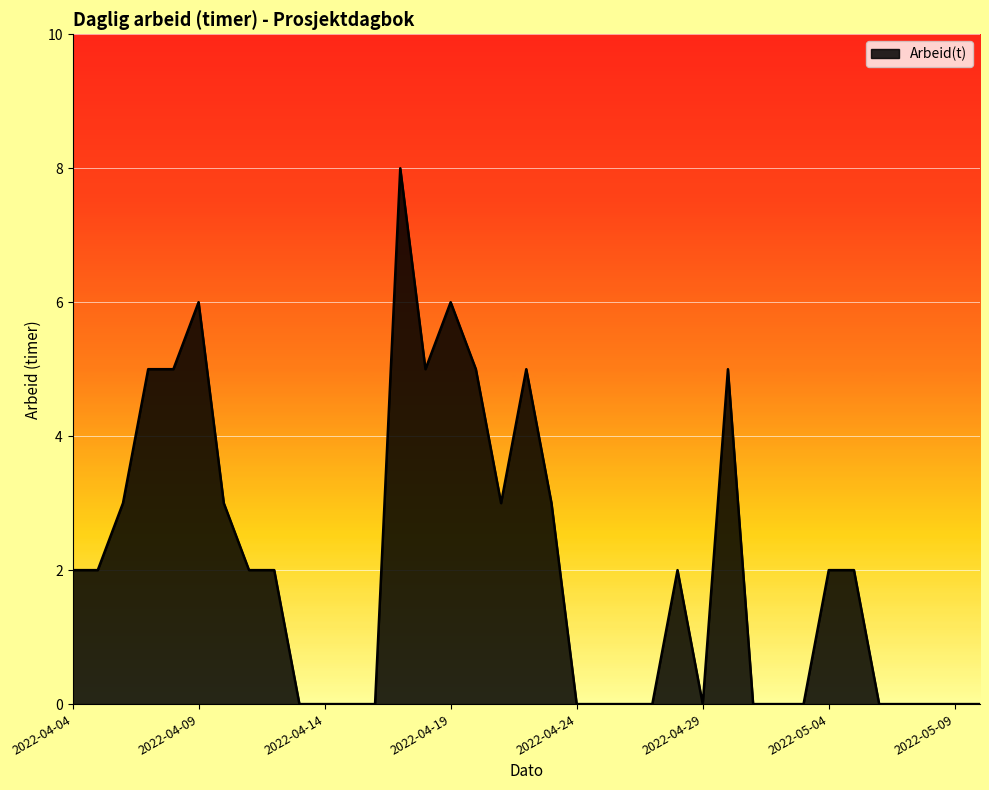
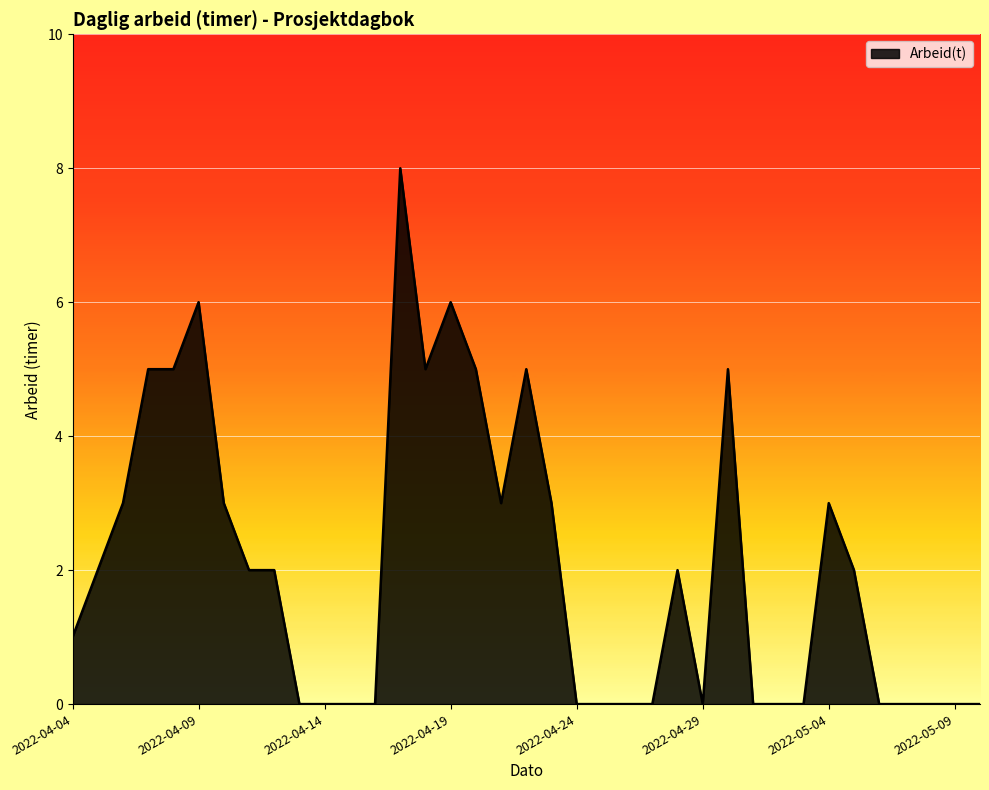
  {
-   "2022-04-04": 2,
+   "2022-04-04": 1,
    "2022-04-09": 6,
    "2022-04-14": 0,
    "2022-04-19": 6,
    "2022-04-24": 0,
    "2022-04-29": 0,
-   "2022-05-04": 2,
+   "2022-05-04": 3,
    "2022-05-09": 0
  }
